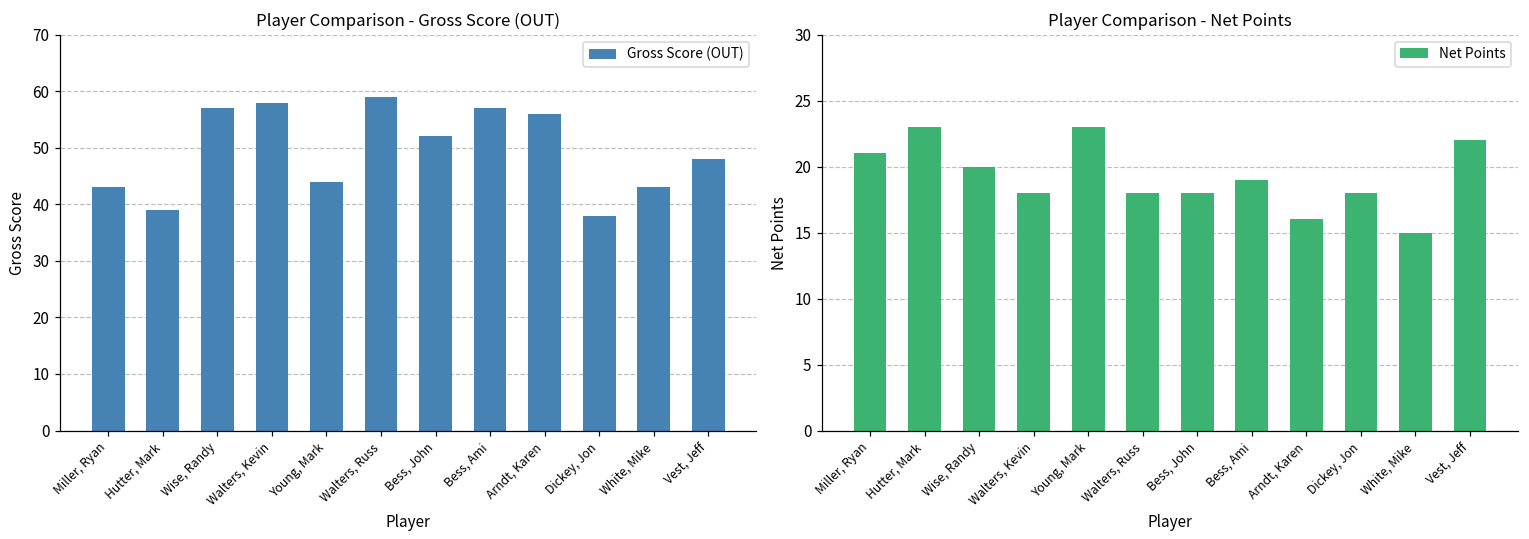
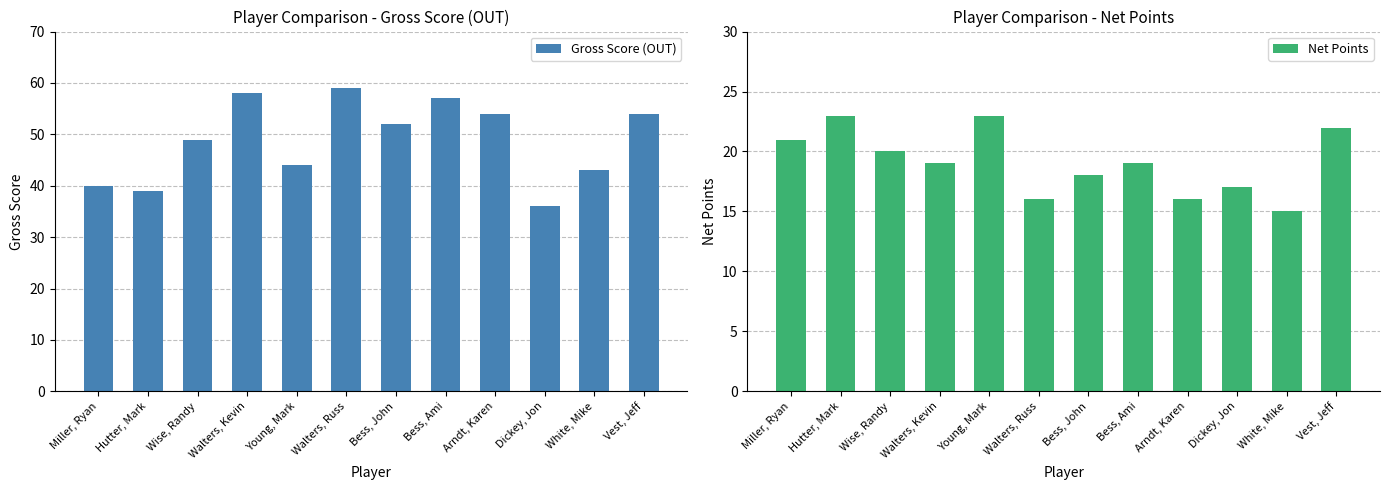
  {
    "Player Comparison - Gross Score (OUT)": {
-     "Miller, Ryan": 43,
+     "Miller, Ryan": 40,
      "Hutter, Mark": 39,
-     "Wise, Randy": 57,
+     "Wise, Randy": 49,
      "Walters, Kevin": 58,
      "Young, Mark": 44,
      "Walters, Russ": 59,
      "Bess, John": 52,
      "Bess, Ami": 57,
-     "Arndt, Karen": 56,
-     "Dickey, Jon": 38,
+     "Arndt, Karen": 54,
+     "Dickey, Jon": 36,
      "White, Mike": 43,
-     "Vest, Jeff": 48
+     "Vest, Jeff": 54
    },
    "Player Comparison - Net Points": {
      "Miller, Ryan": 21,
      "Hutter, Mark": 23,
      "Wise, Randy": 20,
-     "Walters, Kevin": 18,
+     "Walters, Kevin": 19,
      "Young, Mark": 23,
-     "Walters, Russ": 18,
+     "Walters, Russ": 16,
      "Bess, John": 18,
      "Bess, Ami": 19,
      "Arndt, Karen": 16,
-     "Dickey, Jon": 18,
+     "Dickey, Jon": 17,
      "White, Mike": 15,
      "Vest, Jeff": 22
    }
  }
